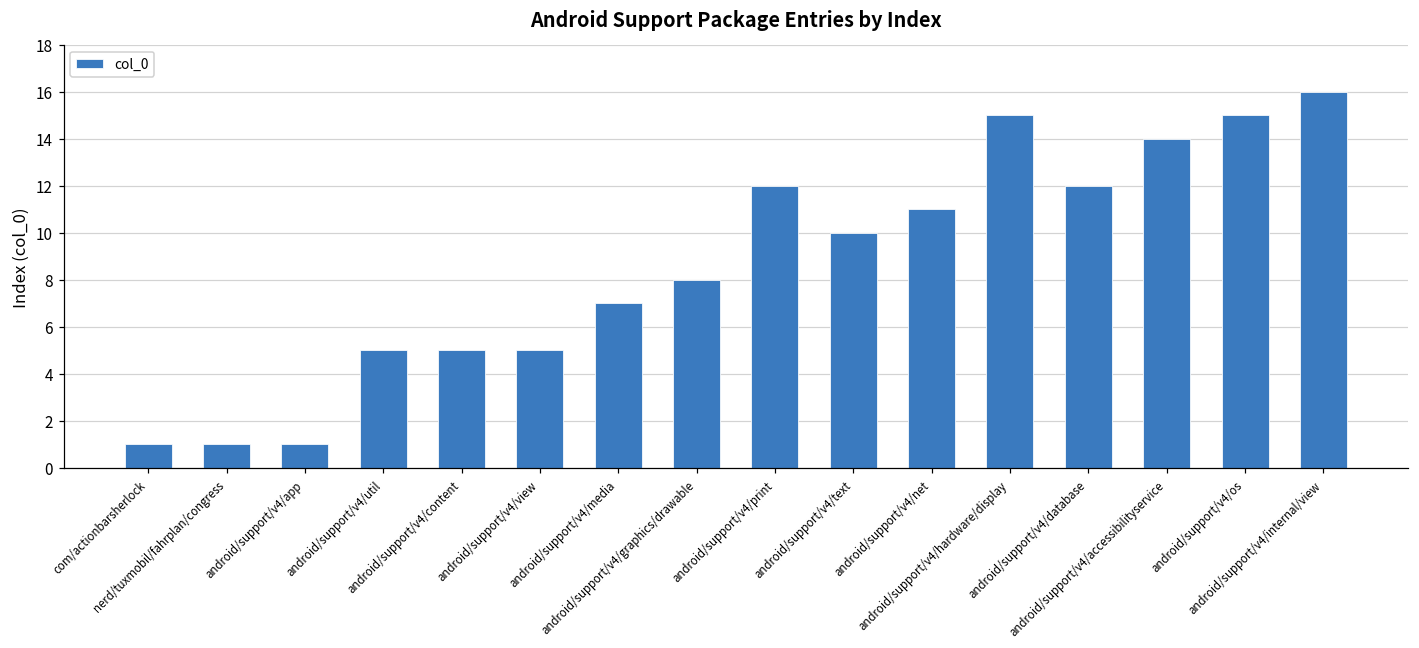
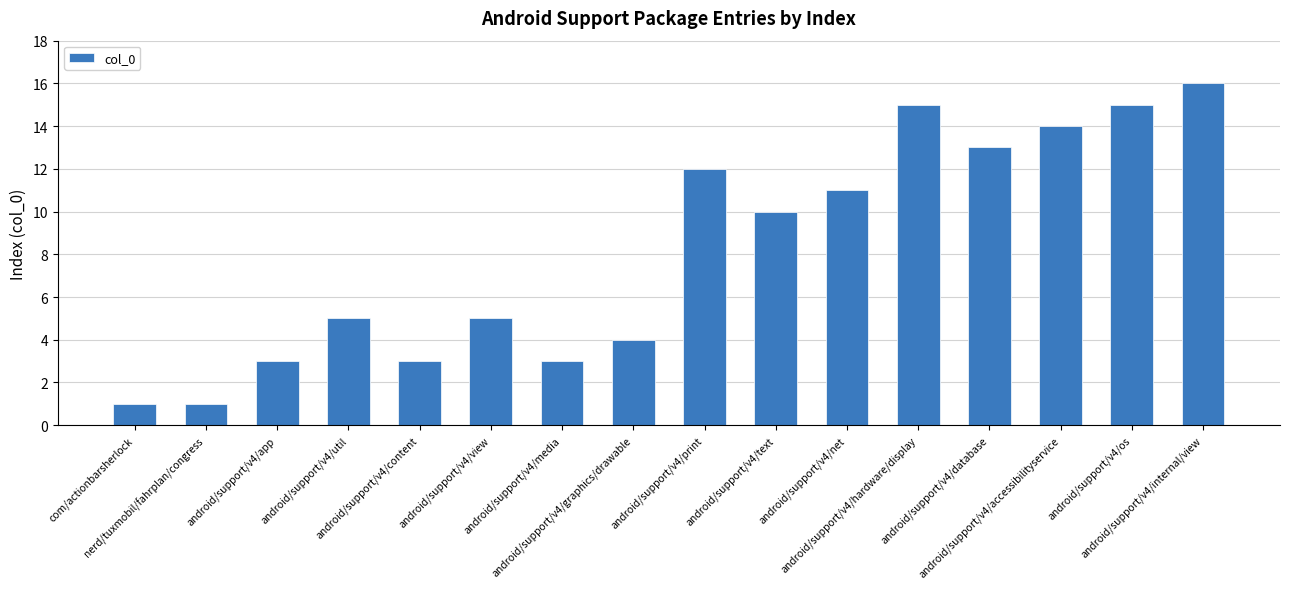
  {
    "com/actionbarsherlock": 1,
    "nerd/tuxmobil/fahrplan/congress": 1,
-   "android/support/v4/app": 1,
+   "android/support/v4/app": 3,
    "android/support/v4/util": 5,
-   "android/support/v4/content": 5,
+   "android/support/v4/content": 3,
    "android/support/v4/view": 5,
-   "android/support/v4/media": 7,
-   "android/support/v4/graphics/drawable": 8,
+   "android/support/v4/media": 3,
+   "android/support/v4/graphics/drawable": 4,
    "android/support/v4/print": 12,
    "android/support/v4/text": 10,
    "android/support/v4/net": 11,
    "android/support/v4/hardware/display": 15,
-   "android/support/v4/database": 12,
+   "android/support/v4/database": 13,
    "android/support/v4/accessibilityservice": 14,
    "android/support/v4/os": 15,
    "android/support/v4/internal/view": 16
  }
